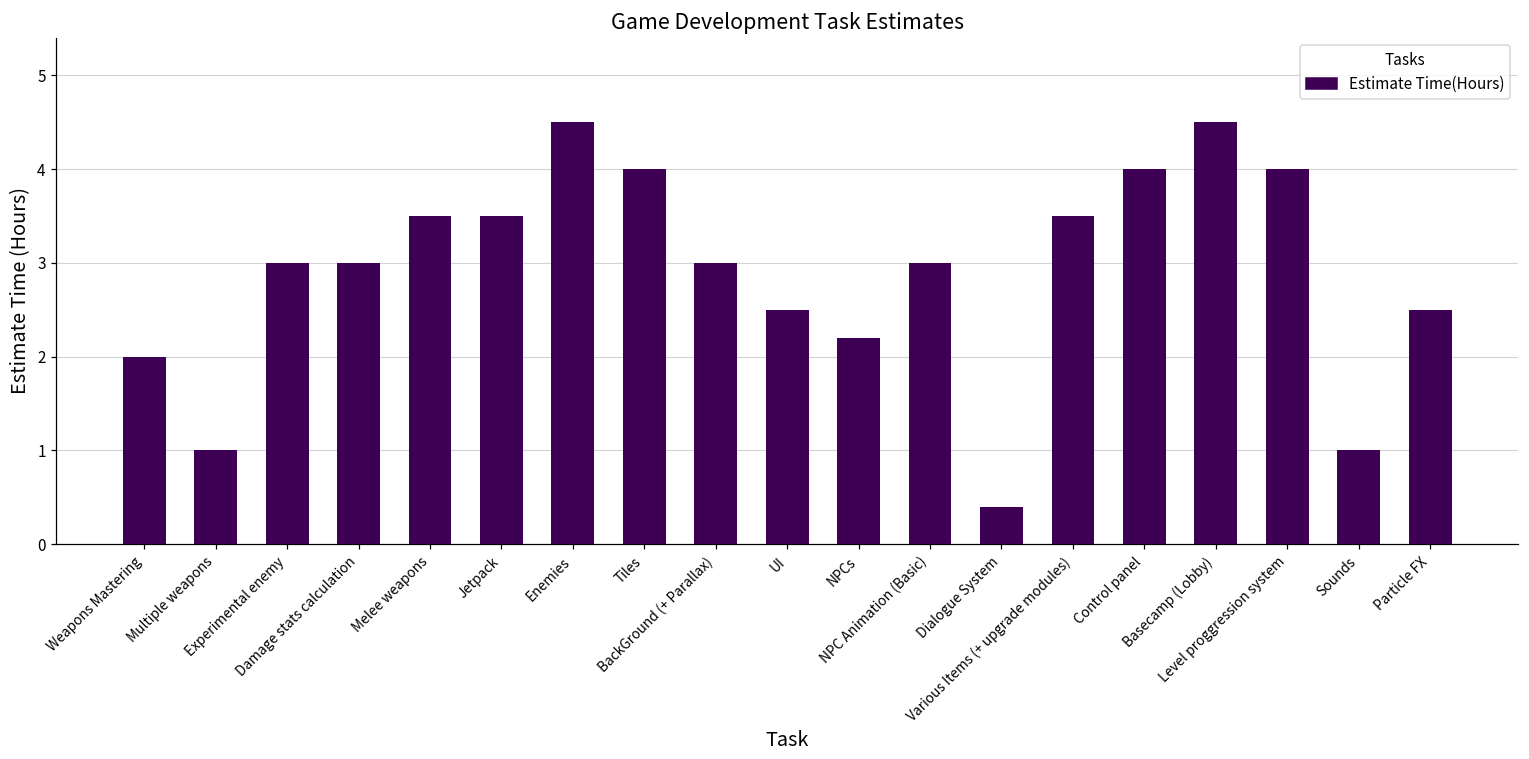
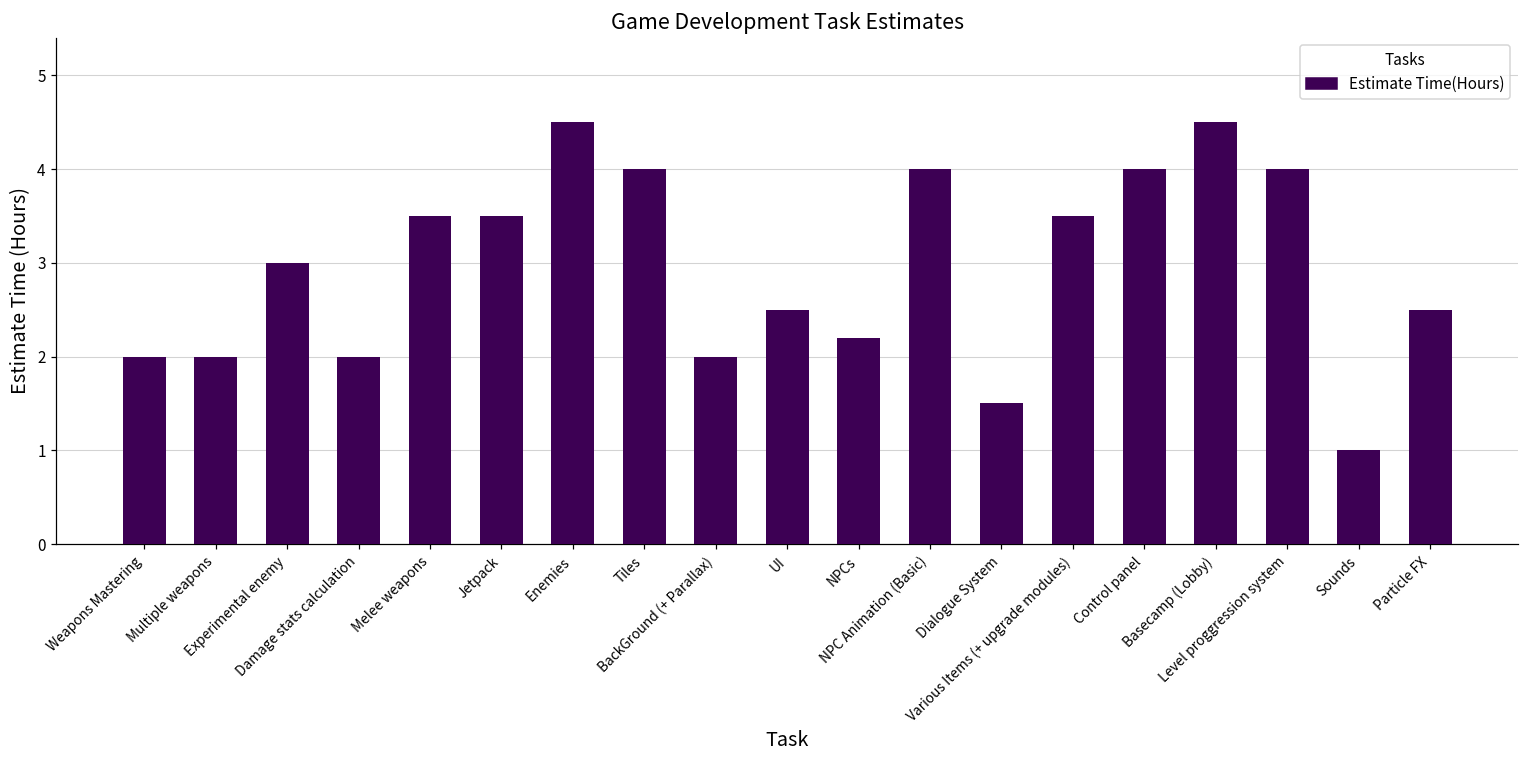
  {
    "Weapons Mastering": 2.0,
-   "Multiple weapons": 1,
+   "Multiple weapons": 2,
    "Experimental enemy": 3.0,
-   "Damage stats calculation": 3,
+   "Damage stats calculation": 2,
    "Melee weapons": 3.5,
    "Jetpack": 3.5,
    "Enemies": 4.5,
    "Tiles": 4.0,
-   "BackGround (+ Parallax)": 3,
+   "BackGround (+ Parallax)": 2,
    "UI": 2.5,
    "NPCs": 2.2,
-   "NPC Animation (Basic)": 3,
-   "Dialogue System": 0.4,
+   "NPC Animation (Basic)": 4,
+   "Dialogue System": 1.5,
    "Various Items (+ upgrade modules)": 3.5,
    "Control panel": 4.0,
    "Basecamp (Lobby)": 4.5,
    "Level proggression system": 4.0,
    "Sounds": 1.0,
    "Particle FX": 2.5
  }
